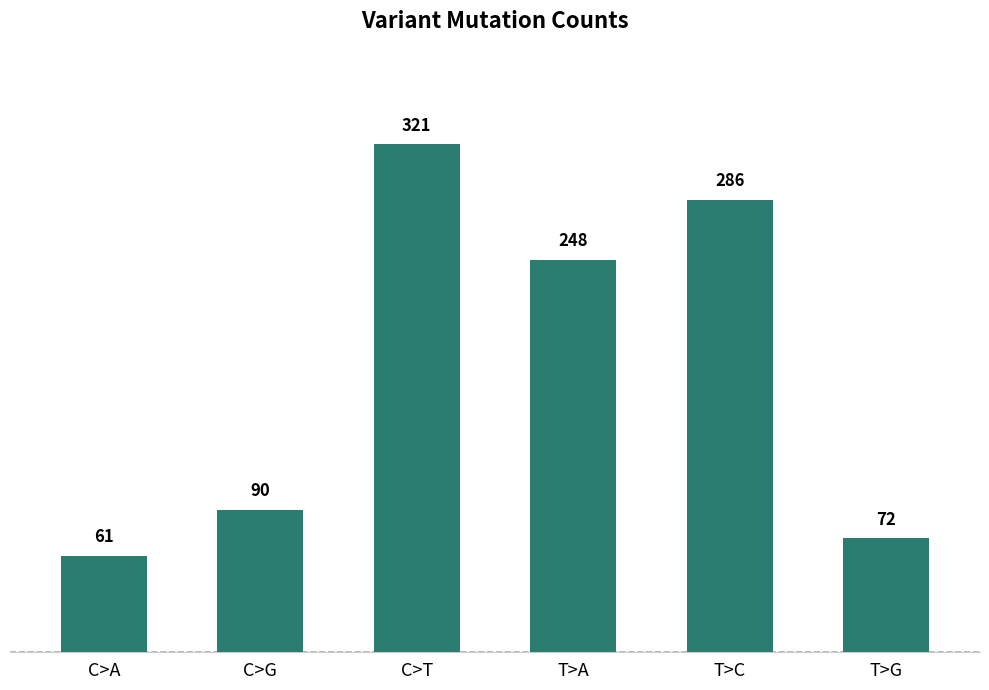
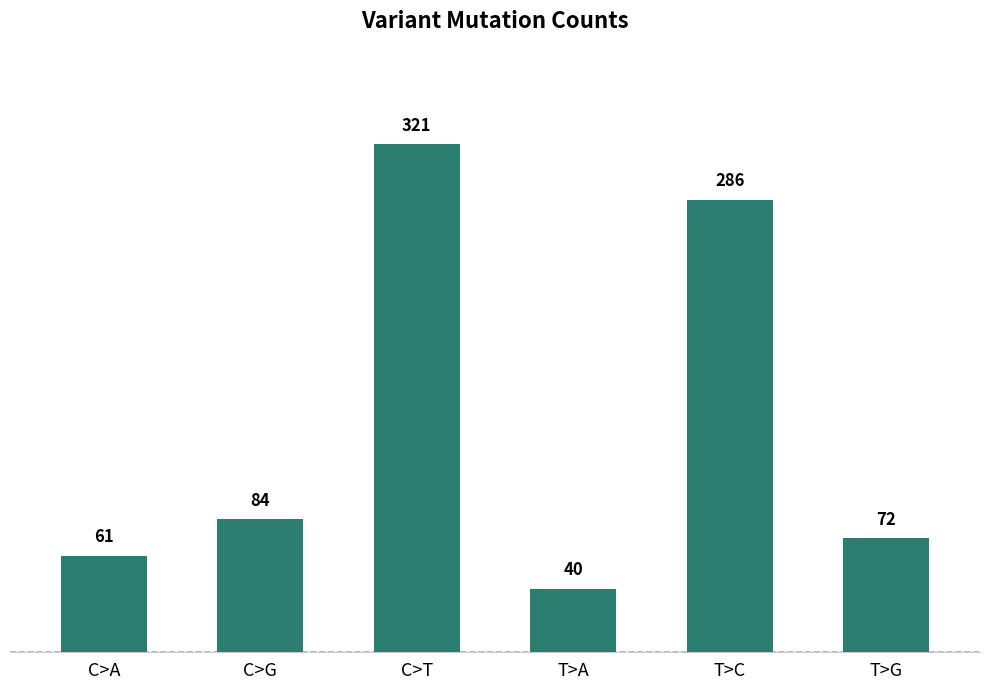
  {
    "C>A": 61,
-   "C>G": 90,
+   "C>G": 84,
    "C>T": 321,
-   "T>A": 248,
+   "T>A": 40,
    "T>C": 286,
    "T>G": 72
  }
